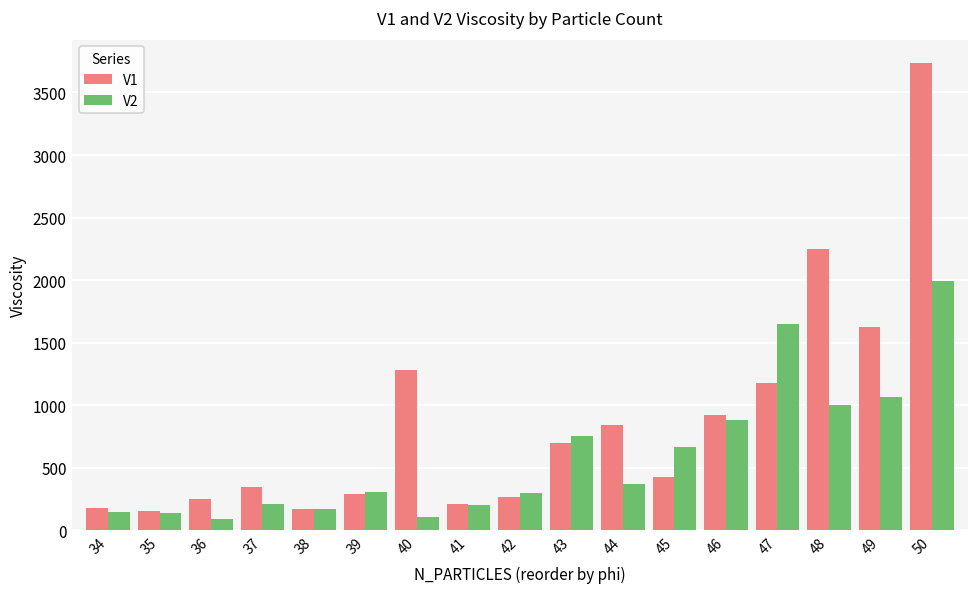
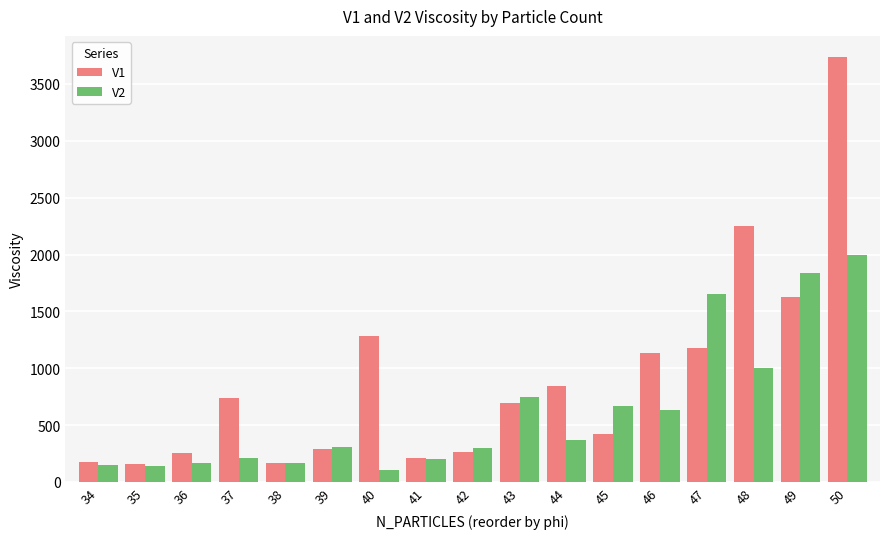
  {
    "V1": {
      "34": 180,
      "35": 160,
      "36": 250,
-     "37": 340,
+     "37": 740,
      "38": 170,
      "39": 290,
      "40": 1280,
      "41": 210,
      "42": 260,
      "43": 700,
      "44": 840,
      "45": 420,
-     "46": 920,
+     "46": 1130,
      "47": 1180,
      "48": 2250,
      "49": 1630,
      "50": 3740
    },
    "V2": {
      "34": 150,
      "35": 140,
-     "36": 90,
+     "36": 160,
      "37": 210,
      "38": 170,
      "39": 310,
      "40": 110,
      "41": 200,
      "42": 290,
      "43": 750,
      "44": 370,
      "45": 670,
-     "46": 880,
+     "46": 640,
      "47": 1650,
      "48": 1000,
-     "49": 1070,
+     "49": 1830,
      "50": 2000
    }
  }
